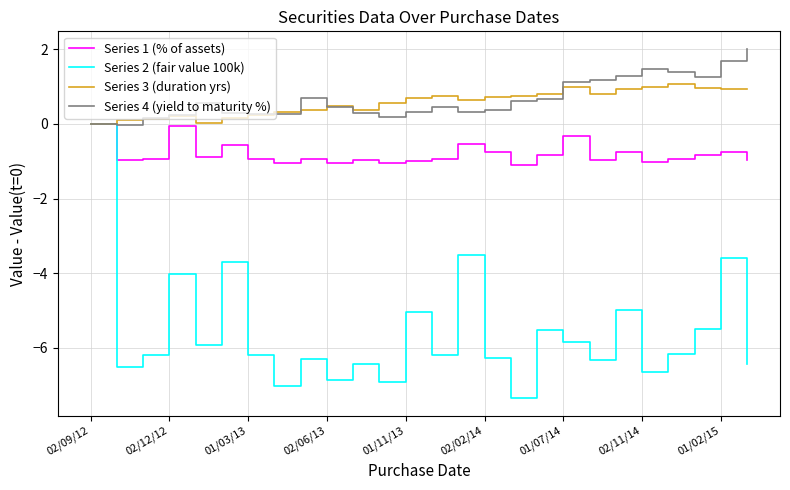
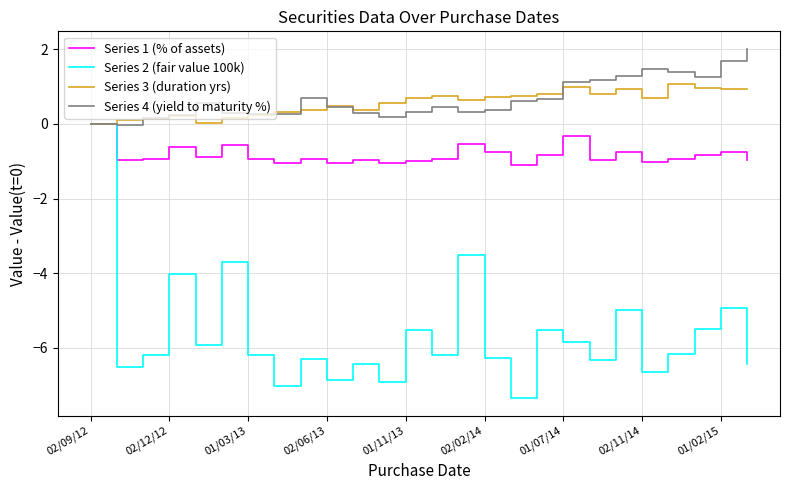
  {
    "Series 1 (% of assets)": {
-     "02/12/12": 0.0,
+     "02/12/12": -0.6,
      "01/03/13": -0.9,
      "02/06/13": -1.0,
      "01/11/13": -1.0,
      "02/02/14": -0.8,
      "01/07/14": -0.3,
      "02/11/14": -1.0,
      "01/02/15": -0.7
    },
    "Series 2 (fair value 100k)": {
      "02/12/12": -4.0,
      "01/03/13": -6.2,
      "02/06/13": -6.9,
-     "01/11/13": -5.0,
+     "01/11/13": -5.5,
      "02/02/14": -6.3,
      "01/07/14": -5.8,
      "02/11/14": -6.7,
-     "01/02/15": -3.6
+     "01/02/15": -4.9
    },
    "Series 3 (duration yrs)": {
      "01/11/13": 0.7,
      "02/02/14": 0.7,
      "01/07/14": 1.0,
-     "02/11/14": 1.0,
+     "02/11/14": 0.7,
      "01/02/15": 0.9
    },
    "Series 4 (yield to maturity %)": {
      "01/11/13": 0.3,
      "02/02/14": 0.4,
      "01/07/14": 1.1,
      "02/11/14": 1.5,
      "01/02/15": 1.7
    }
  }
